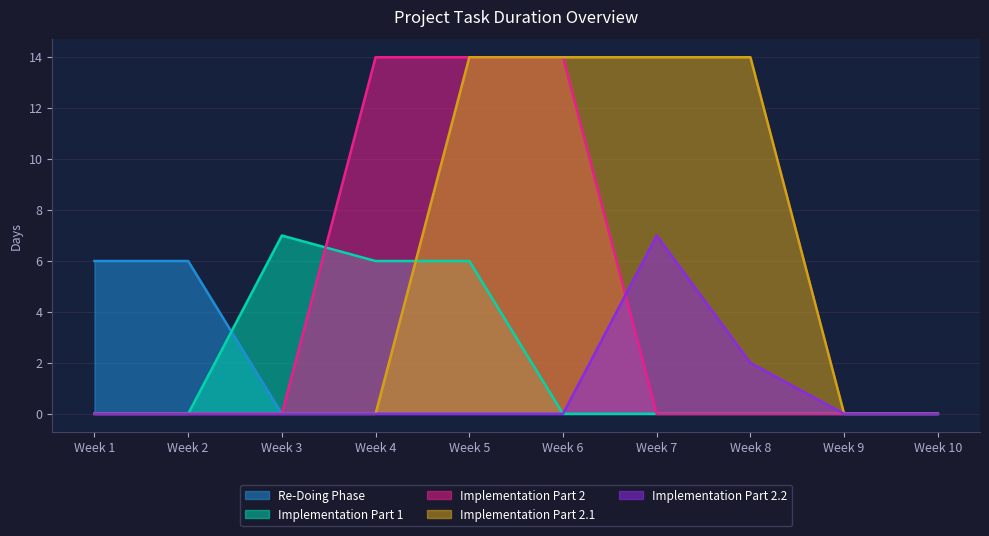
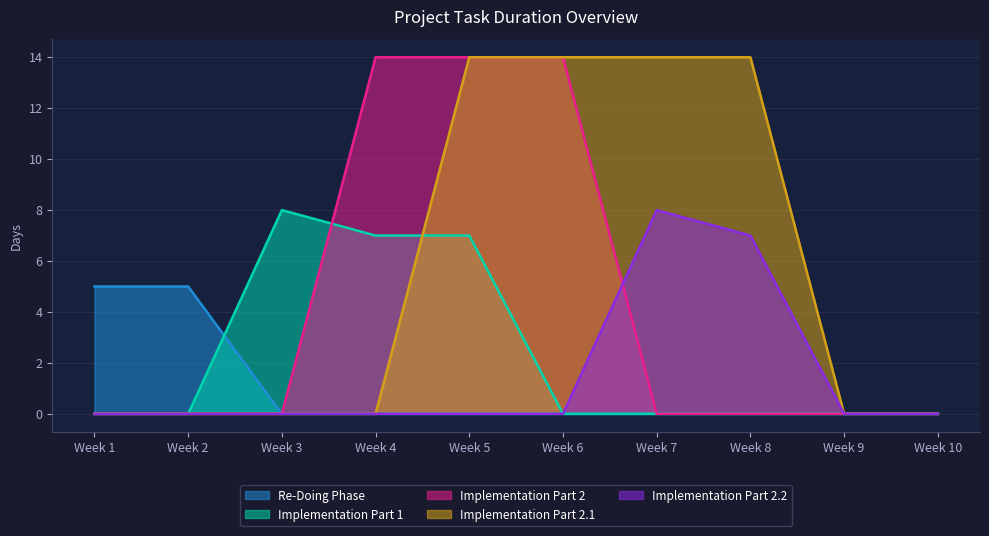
  {
    "Re-Doing Phase": {
-     "Week 1": 6,
-     "Week 2": 6
+     "Week 1": 5,
+     "Week 2": 5
    },
    "Implementation Part 1": {
-     "Week 3": 7,
-     "Week 4": 6,
-     "Week 5": 6
+     "Week 3": 8,
+     "Week 4": 7,
+     "Week 5": 7
    },
    "Implementation Part 2": {
      "Week 4": 14
    },
    "Implementation Part 2.1": {
      "Week 7": 14,
      "Week 8": 14
    },
    "Implementation Part 2.2": {
-     "Week 7": 7,
-     "Week 8": 2
+     "Week 7": 8,
+     "Week 8": 7
    }
  }
